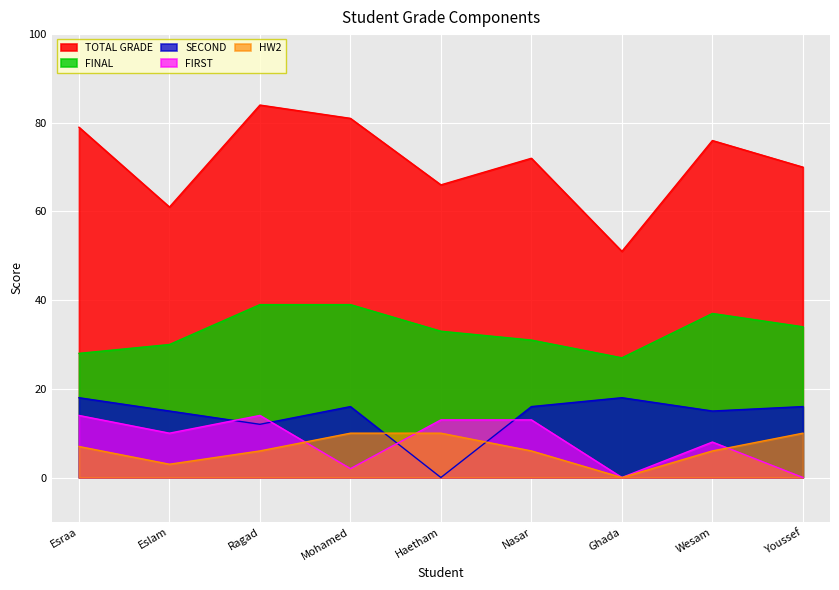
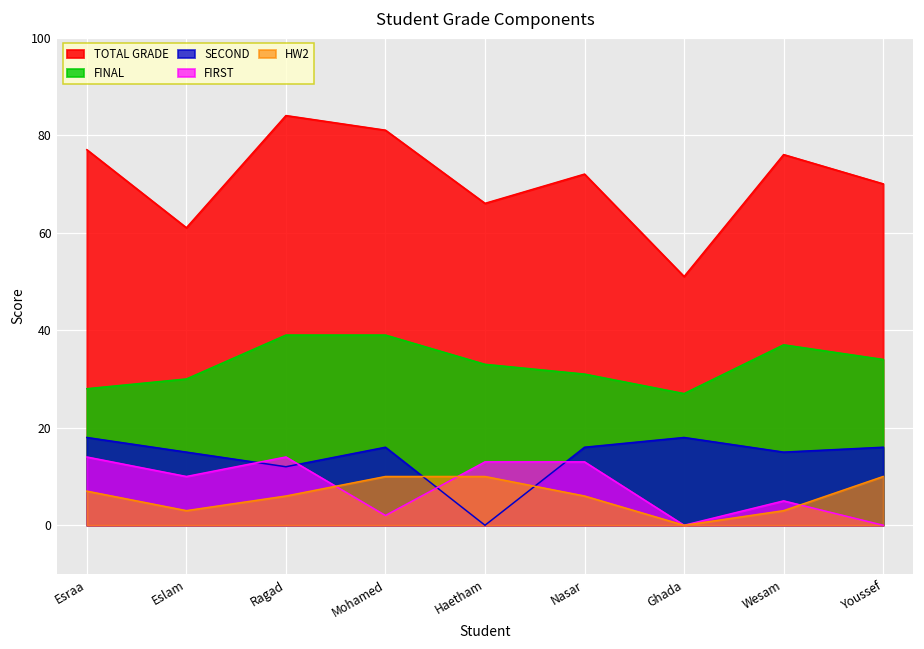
  {
    "TOTAL GRADE": {
-     "Esraa": 79,
+     "Esraa": 77,
      "Eslam": 61,
      "Ragad": 84,
      "Mohamed": 81,
      "Haetham": 66,
      "Nasar": 72,
      "Ghada": 51,
      "Wesam": 76,
      "Youssef": 70
    },
    "FINAL": {
      "Esraa": 28,
      "Eslam": 30,
      "Ragad": 39,
      "Mohamed": 39,
      "Haetham": 33,
      "Nasar": 31,
      "Ghada": 27,
      "Wesam": 37,
      "Youssef": 34
    },
    "SECOND": {
      "Esraa": 18,
      "Eslam": 15,
      "Ragad": 12,
      "Mohamed": 16,
      "Haetham": 0,
      "Nasar": 16,
      "Ghada": 18,
      "Wesam": 15,
      "Youssef": 16
    },
    "FIRST": {
      "Esraa": 14,
      "Eslam": 10,
      "Ragad": 14,
      "Mohamed": 2,
      "Haetham": 13,
      "Nasar": 13,
-     "Wesam": 8,
+     "Wesam": 5,
      "Youssef": 0
    },
    "HW2": {
      "Esraa": 7,
      "Eslam": 3,
      "Ragad": 6,
      "Mohamed": 10,
      "Haetham": 10,
      "Nasar": 6,
-     "Wesam": 6,
+     "Wesam": 3,
      "Youssef": 10
    }
  }
